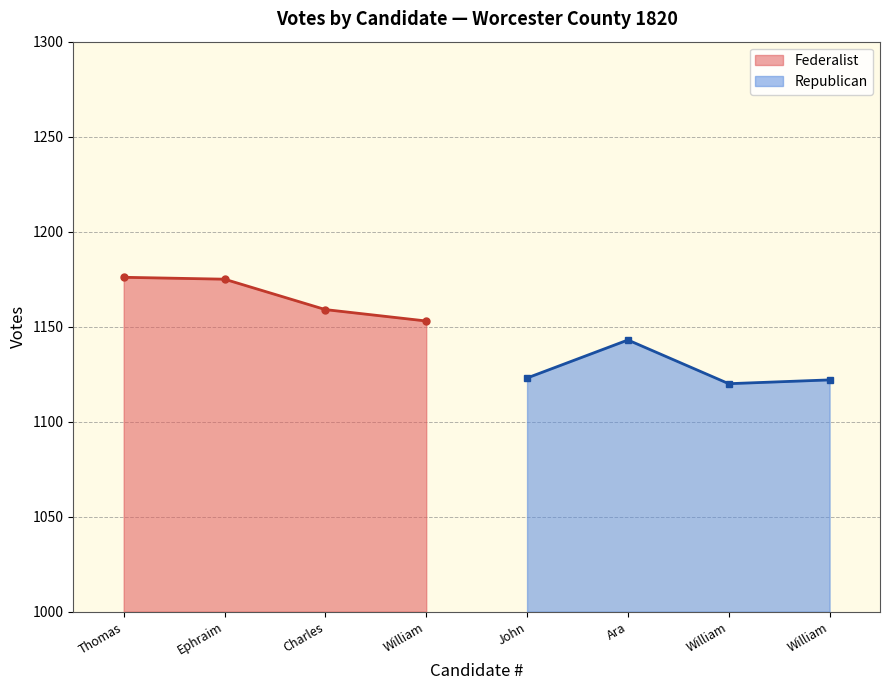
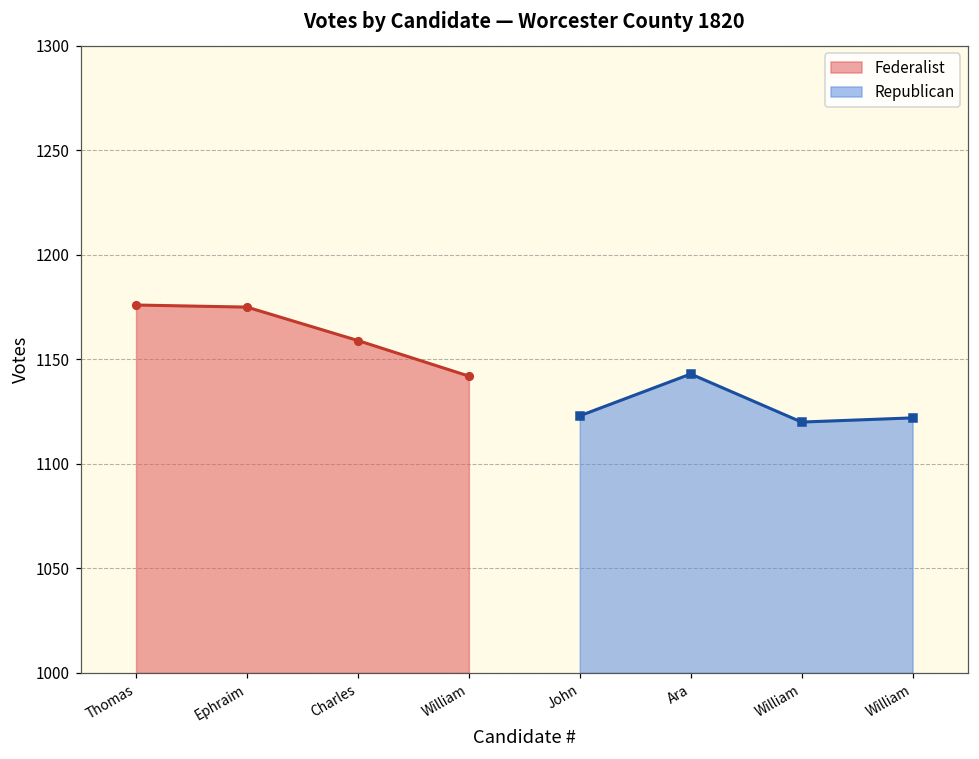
  {
    "Federalist": {
      "Thomas": 1176,
      "Ephraim": 1175,
      "Charles": 1159,
-     "William": 1153
+     "William": 1142
    },
    "Republican": {
      "John": 1123,
      "Ara": 1143
    }
  }
